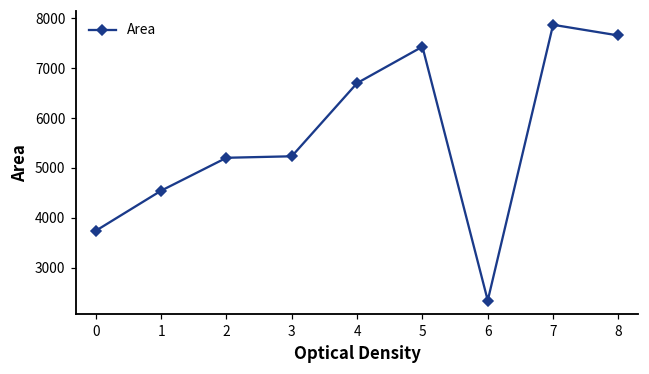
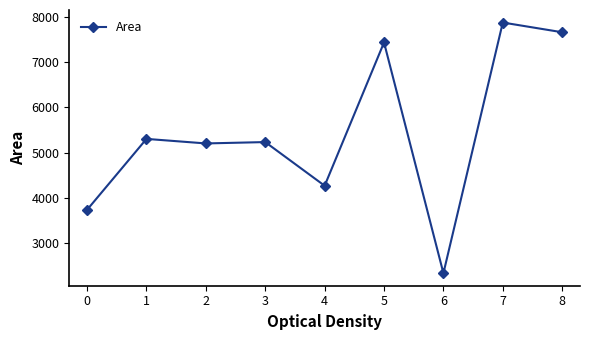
  {
    "0": 3700,
-   "1": 4500,
+   "1": 5300,
    "2": 5200,
    "3": 5200,
-   "4": 6700,
+   "4": 4300,
    "5": 7400,
    "6": 2300,
    "7": 7900,
    "8": 7700
  }
